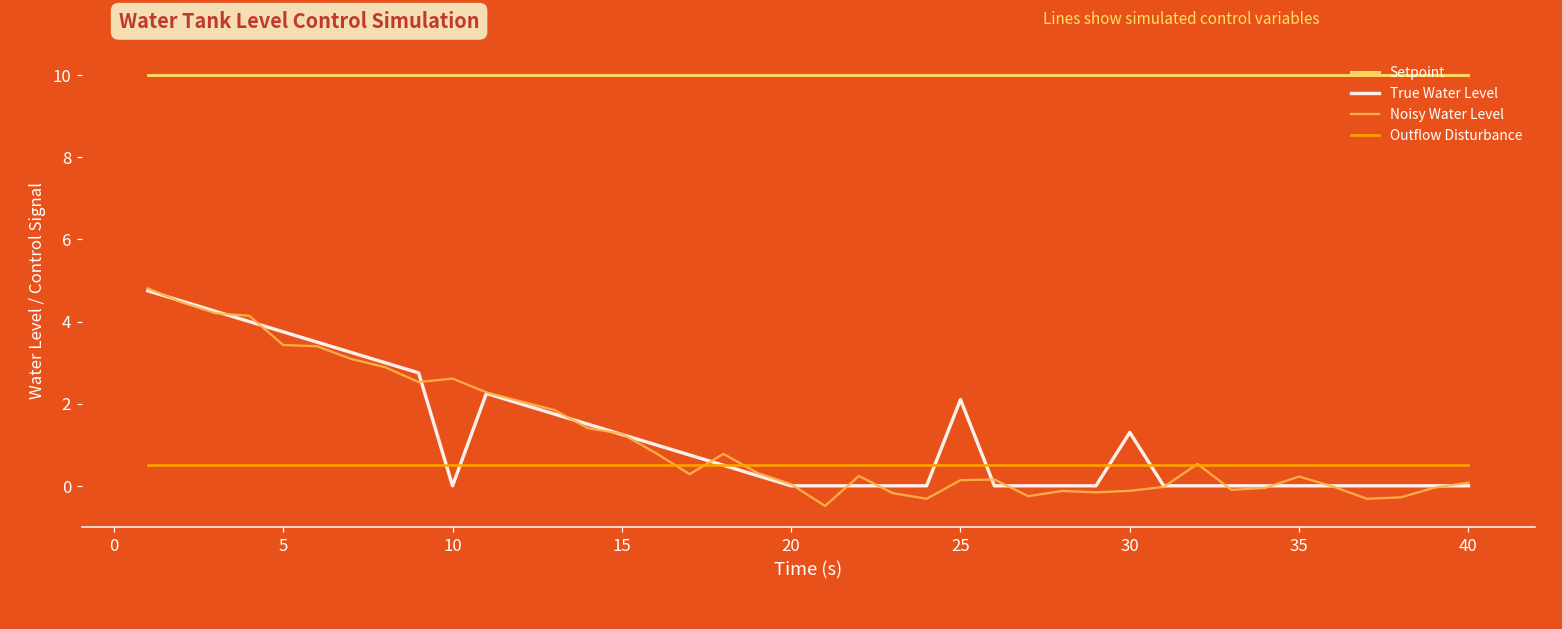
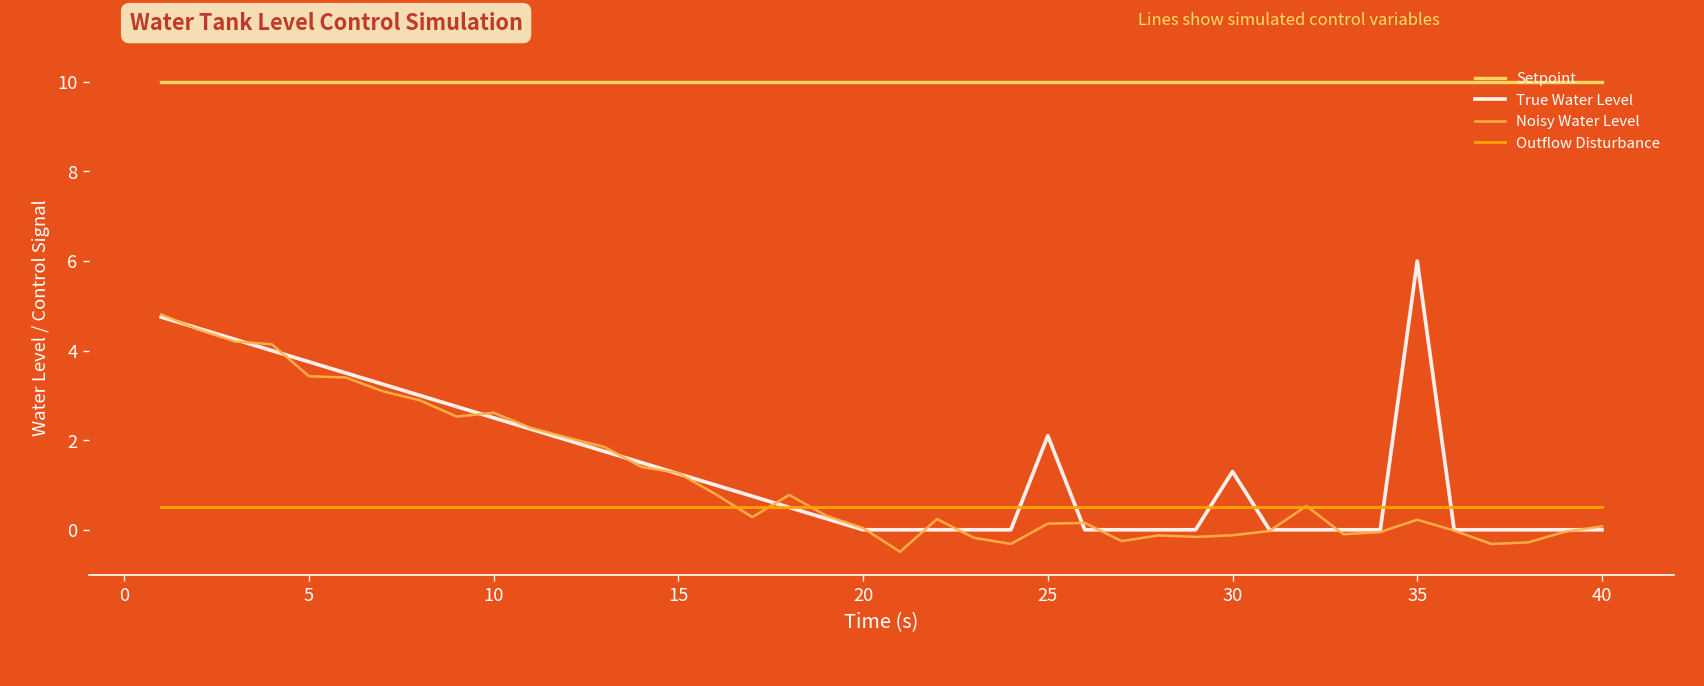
  {
    "True Water Level": {
      "5": 3.8,
-     "10": 0.0,
+     "10": 2.5,
      "25": 2.1,
      "30": 1.3,
-     "35": 0,
+     "35": 6,
      "40": 0.0
    },
    "Outflow Disturbance": {
      "5": 0.5,
      "10": 0.5,
      "15": 0.5,
      "20": 0.5,
      "25": 0.5,
      "30": 0.5,
      "35": 0.5,
      "40": 0.5
    }
  }
